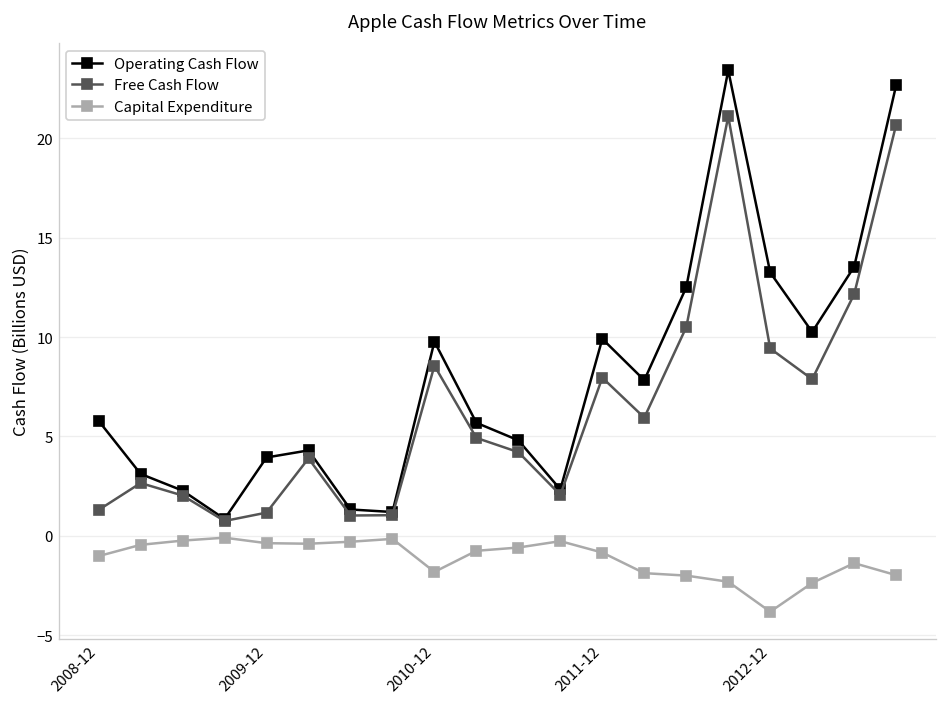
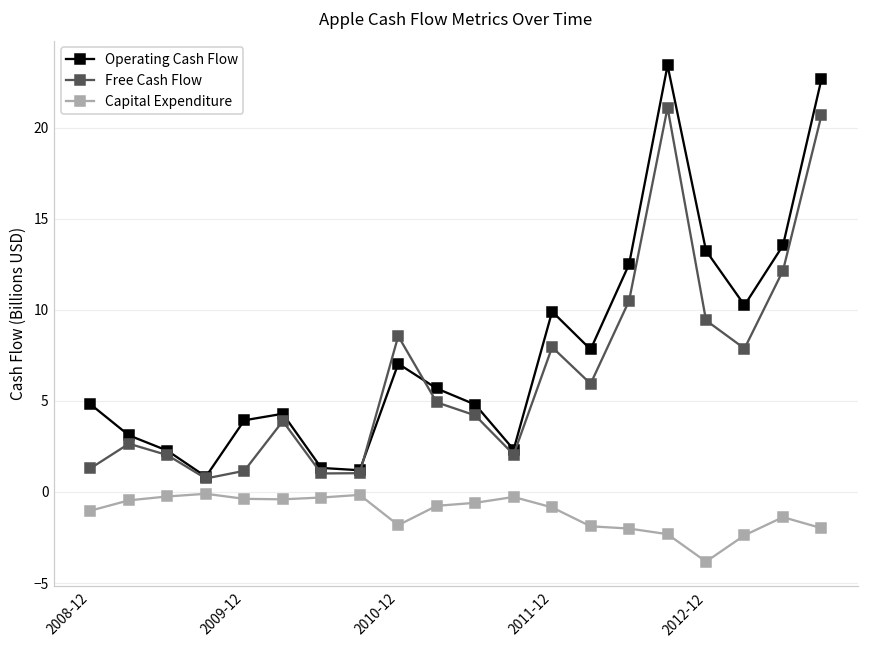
  {
    "Operating Cash Flow": {
-     "2008-12": 5.8,
+     "2008-12": 4.8,
      "2009-12": 3.9,
-     "2010-12": 9.8,
+     "2010-12": 7.0,
      "2011-12": 9.9,
      "2012-12": 13.3
    },
    "Free Cash Flow": {
      "2008-12": 1.3,
      "2009-12": 1.2,
      "2010-12": 8.6,
      "2011-12": 8.0,
      "2012-12": 9.4
    },
    "Capital Expenditure": {
      "2008-12": -1.0,
      "2009-12": -0.4,
      "2010-12": -1.8,
      "2011-12": -0.8,
      "2012-12": -3.8
    }
  }
